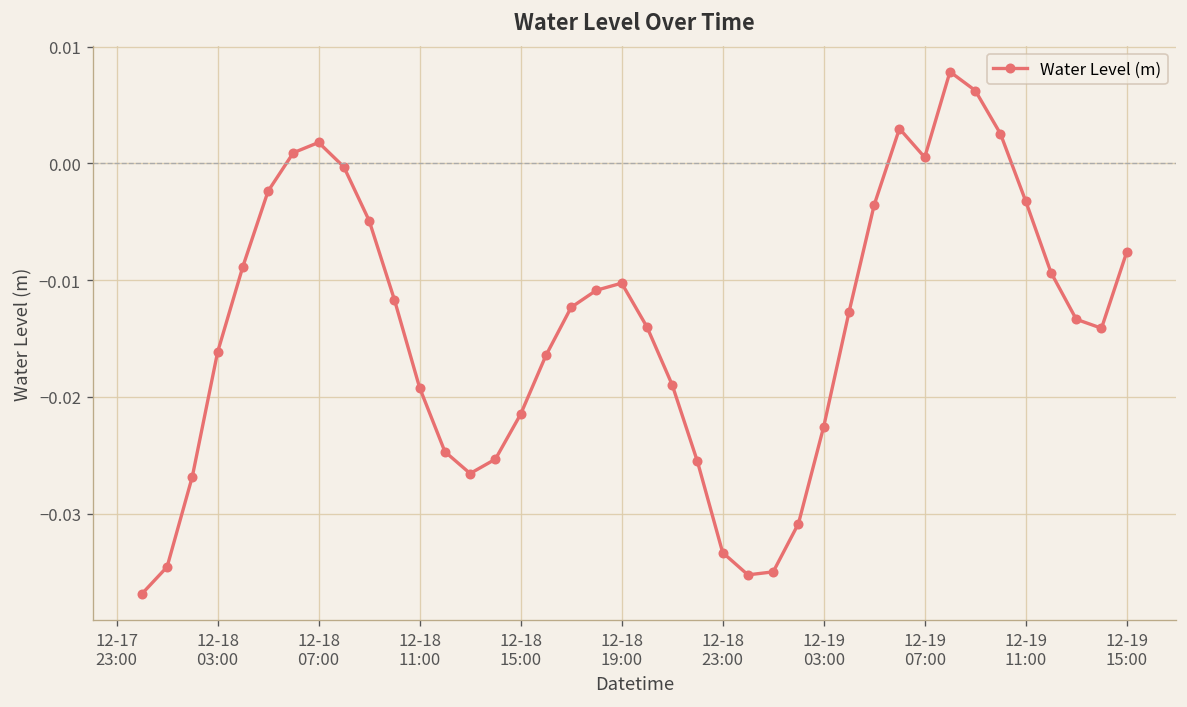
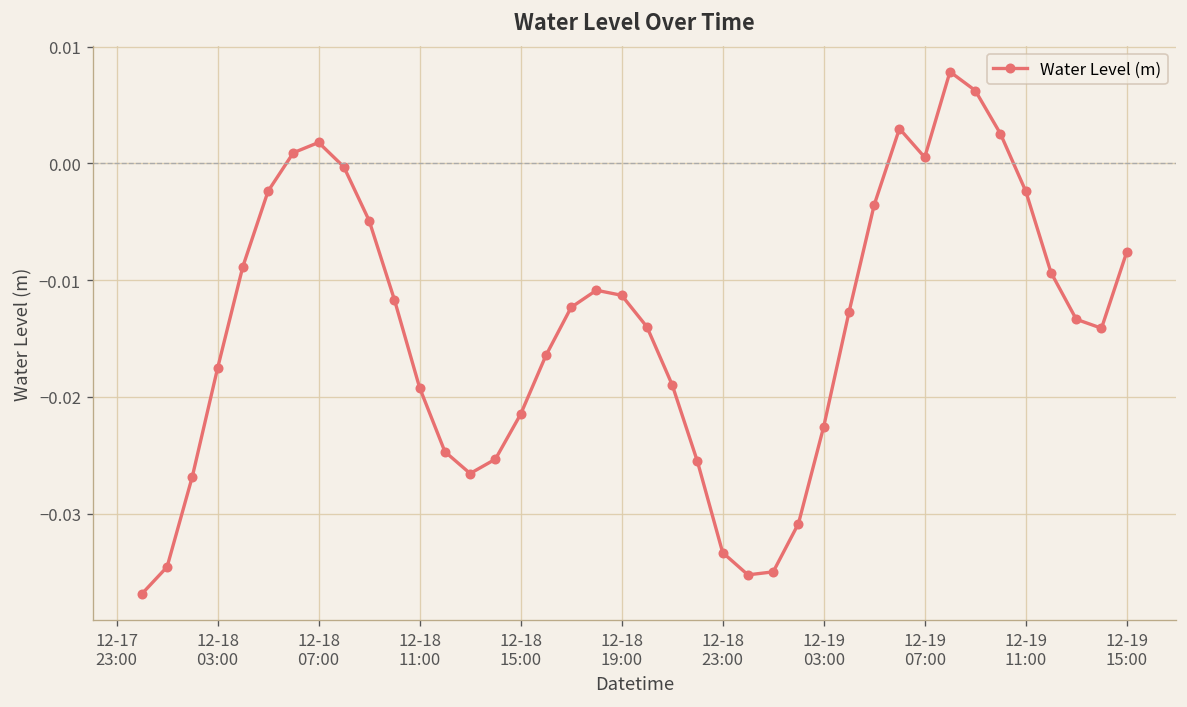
  {
-   "12-18 03:00": -0.016,
+   "12-18 03:00": -0.018,
    "12-18 07:00": 0.002,
    "12-18 11:00": -0.019,
    "12-18 15:00": -0.021,
-   "12-18 19:00": -0.010,
+   "12-18 19:00": -0.011,
    "12-18 23:00": -0.033,
    "12-19 03:00": -0.023,
    "12-19 07:00": 0.001,
-   "12-19 11:00": -0.003,
+   "12-19 11:00": -0.002,
    "12-19 15:00": -0.008
  }
